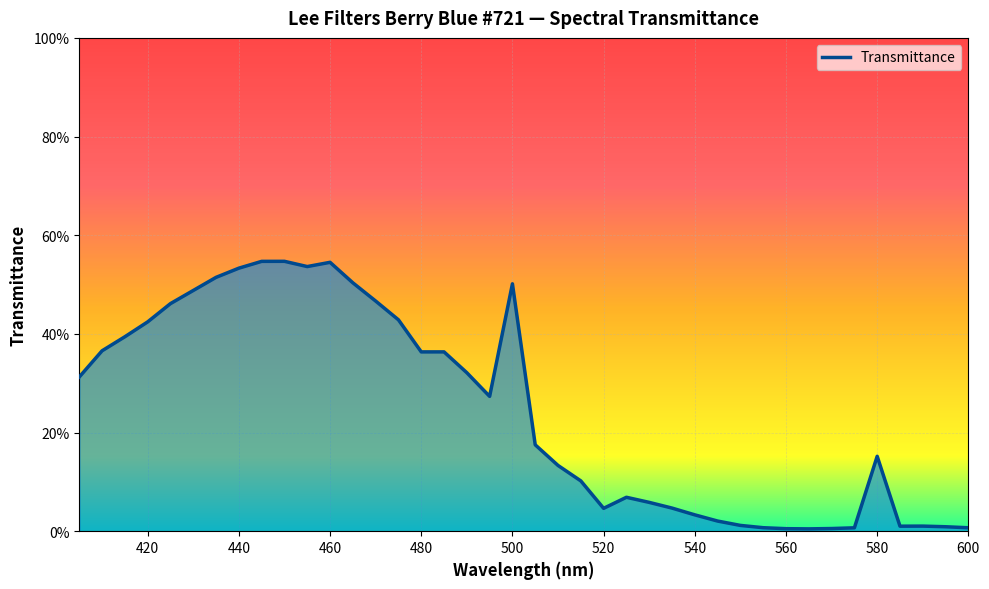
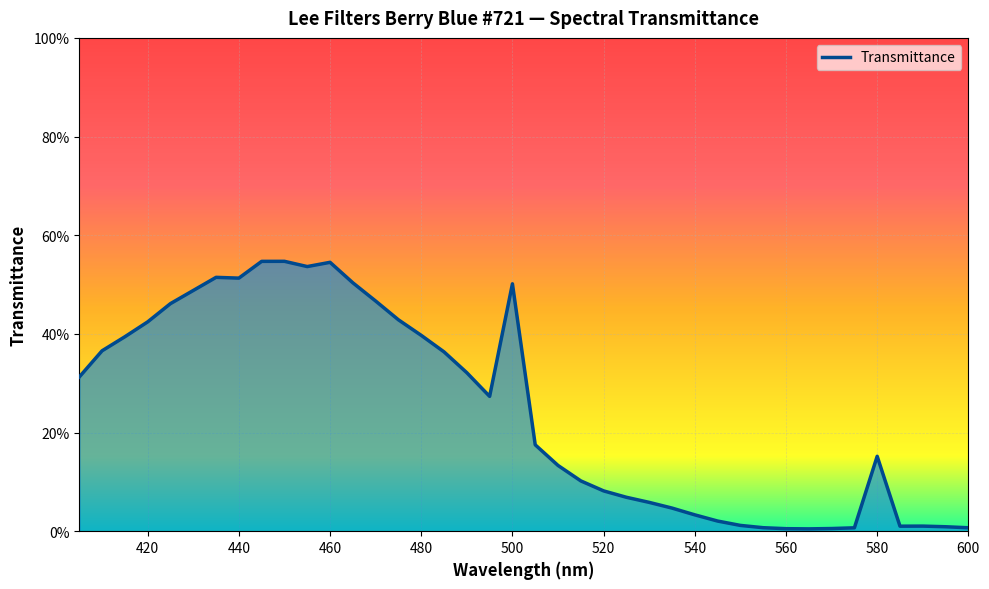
  {
    "420": "42%",
-   "440": "53%",
+   "440": "51%",
    "460": "55%",
-   "480": "36%",
+   "480": "40%",
    "500": "50%",
-   "520": "5%",
+   "520": "8%",
    "540": "3%",
    "560": "1%",
    "580": "15%",
    "600": "1%"
  }
